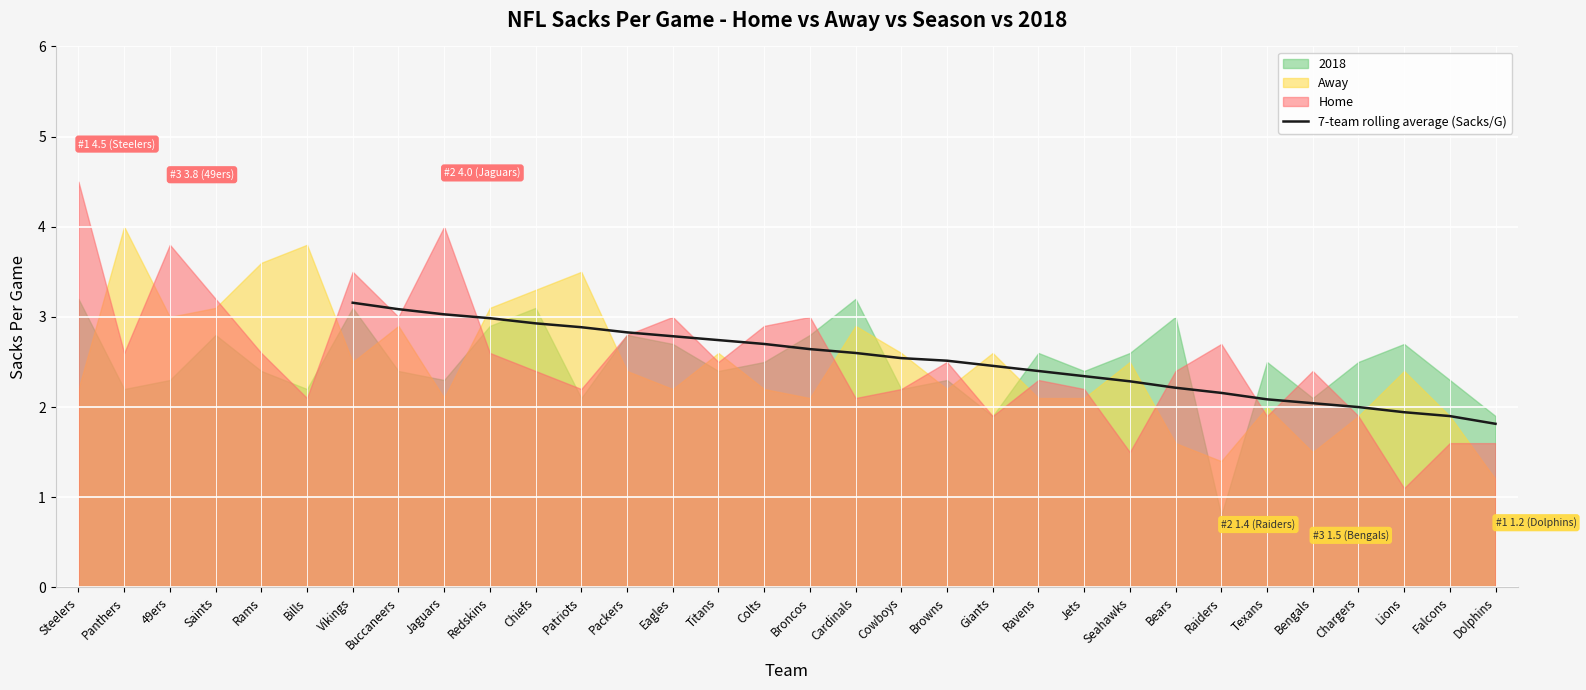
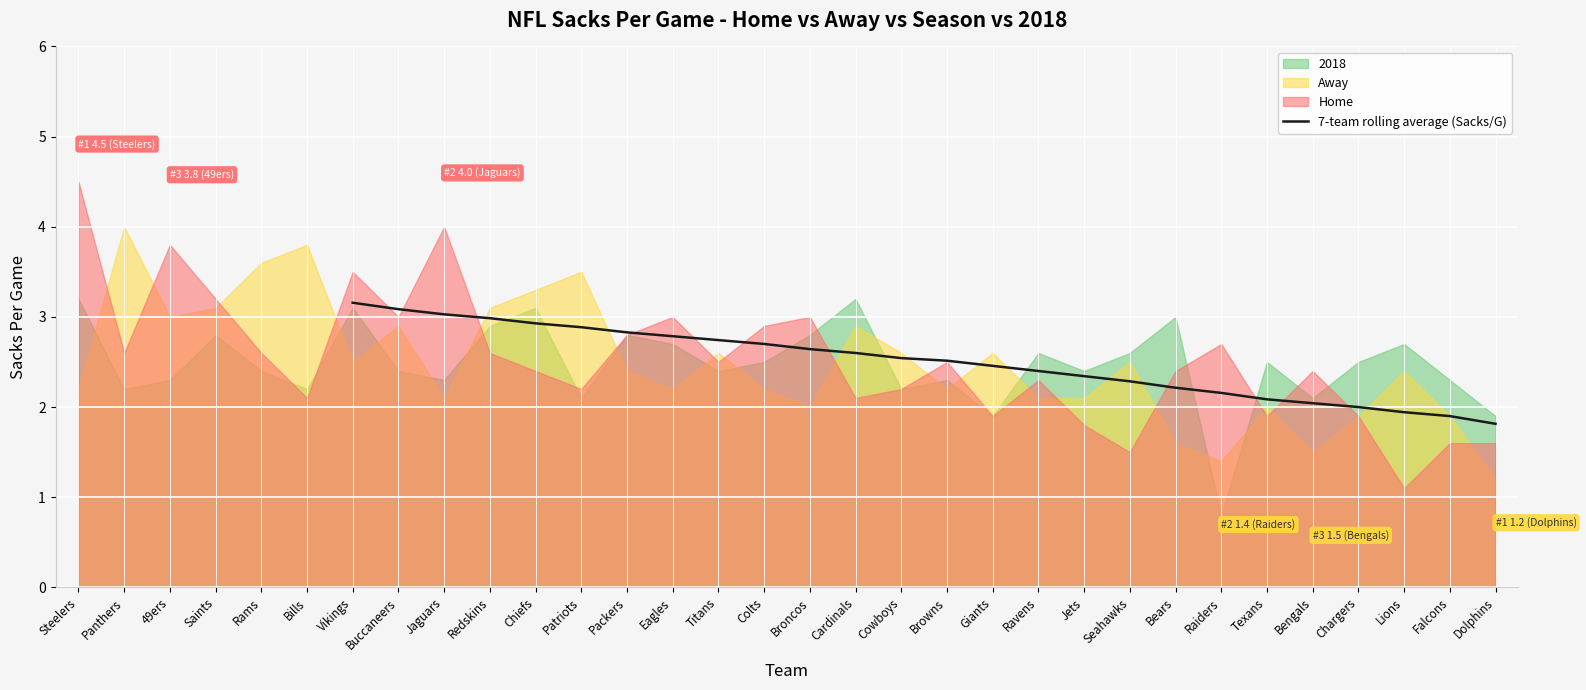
  {
    "2018": {
      "Steelers": 3.2,
      "Panthers": 2.2,
      "49ers": 2.3,
      "Saints": 2.8,
      "Rams": 2.4,
      "Bills": 2.2,
      "Vikings": 3.1,
      "Buccaneers": 2.4,
      "Jaguars": 2.3,
      "Redskins": 2.9,
      "Chiefs": 3.1,
      "Patriots": 2.1,
      "Eagles": 2.7,
      "Titans": 2.4,
      "Colts": 2.5,
      "Broncos": 2.8,
      "Cardinals": 3.2,
      "Browns": 2.3,
      "Ravens": 2.6,
      "Jets": 2.4,
      "Seahawks": 2.6,
      "Bears": 3.0,
      "Texans": 2.5,
      "Bengals": 2.1,
      "Chargers": 2.5,
      "Lions": 2.7,
      "Falcons": 2.3,
      "Dolphins": 1.9
    },
    "7-team rolling average (Sacks/G)": {
      "Vikings": 3.2,
      "Buccaneers": 3.1,
      "Jaguars": 3.0,
      "Redskins": 3.0,
      "Chiefs": 2.9,
      "Patriots": 2.9,
      "Eagles": 2.8,
      "Titans": 2.7,
      "Colts": 2.7,
      "Broncos": 2.6,
      "Cardinals": 2.6,
      "Cowboys": 2.5,
      "Giants": 2.5,
      "Ravens": 2.4,
      "Jets": 2.3,
      "Seahawks": 2.3,
      "Bears": 2.2,
      "Raiders": 2.2,
      "Texans": 2.1,
      "Bengals": 2.0,
      "Chargers": 2.0,
      "Lions": 1.9,
      "Dolphins": 1.8
    },
    "Away": {
      "Steelers": 2.2,
      "Panthers": 4.0,
      "49ers": 3.0,
      "Saints": 3.1,
      "Rams": 3.6,
      "Bills": 3.8,
      "Vikings": 2.5,
      "Buccaneers": 2.9,
      "Jaguars": 2.1,
      "Redskins": 3.1,
      "Chiefs": 3.3,
      "Patriots": 3.5,
      "Packers": 2.4,
      "Eagles": 2.2,
      "Titans": 2.6,
      "Colts": 2.2,
-     "Broncos": 2.1,
+     "Broncos": 2.0,
      "Cardinals": 2.9,
      "Cowboys": 2.6,
      "Browns": 2.2,
      "Giants": 2.6,
      "Ravens": 2.1,
      "Jets": 2.1,
      "Seahawks": 2.5,
      "Bears": 1.6,
      "Raiders": 1.4,
      "Texans": 2.0,
      "Bengals": 1.5,
      "Lions": 2.4,
      "Dolphins": 1.2
    },
    "Home": {
      "Steelers": 4.5,
      "Panthers": 2.6,
      "49ers": 3.8,
      "Saints": 3.2,
      "Rams": 2.6,
      "Bills": 2.1,
      "Vikings": 3.5,
      "Buccaneers": 3.0,
      "Jaguars": 4.0,
      "Redskins": 2.6,
      "Chiefs": 2.4,
      "Patriots": 2.2,
      "Eagles": 3.0,
      "Titans": 2.5,
      "Colts": 2.9,
      "Broncos": 3.0,
      "Cardinals": 2.1,
      "Ravens": 2.3,
-     "Jets": 2.2,
+     "Jets": 1.8,
      "Seahawks": 1.5,
      "Bears": 2.4,
      "Raiders": 2.7,
      "Texans": 1.9,
      "Bengals": 2.4,
      "Lions": 1.1,
      "Falcons": 1.6,
      "Dolphins": 1.6
    }
  }
